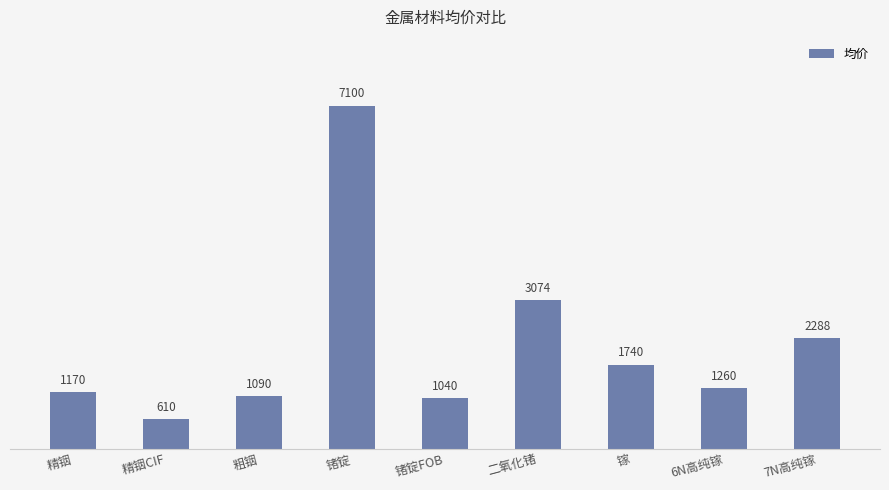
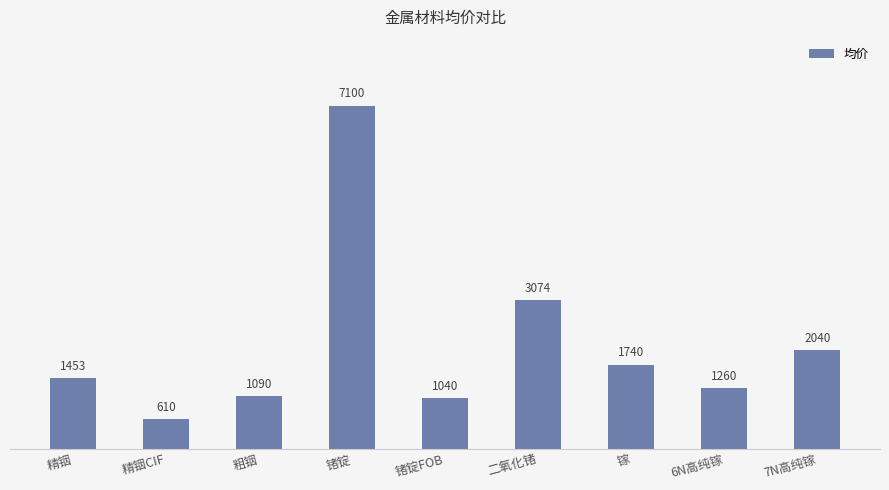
  {
-   "精铟": 1170,
+   "精铟": 1453,
    "精铟CIF": 610,
    "粗铟": 1090,
    "锗锭": 7100,
    "锗锭FOB": 1040,
    "二氧化锗": 3074,
    "镓": 1740,
    "6N高纯镓": 1260,
-   "7N高纯镓": 2288
+   "7N高纯镓": 2040
  }
